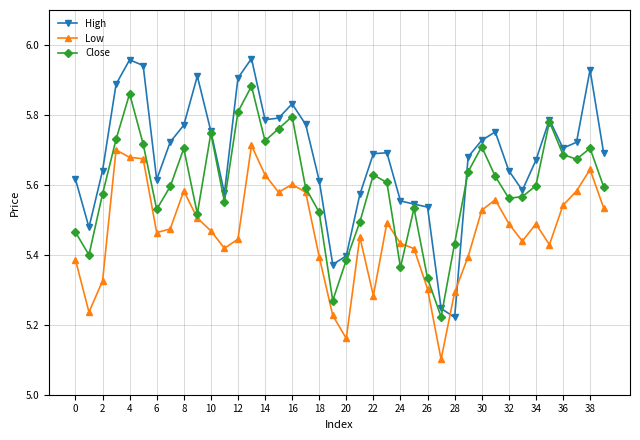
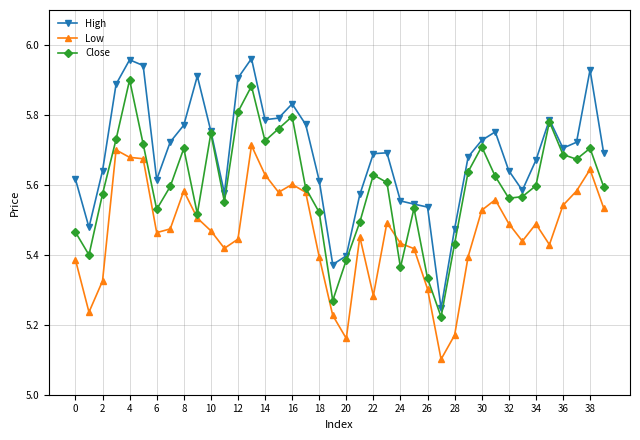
  {
    "High": {
      "0": 5.62,
      "2": 5.64,
      "4": 5.96,
      "6": 5.62,
      "8": 5.77,
      "12": 5.91,
      "14": 5.79,
      "16": 5.83,
      "18": 5.61,
      "20": 5.40,
      "22": 5.69,
      "24": 5.55,
      "26": 5.54,
-     "28": 5.22,
+     "28": 5.47,
      "30": 5.73,
      "32": 5.64,
      "34": 5.67,
      "36": 5.71,
      "38": 5.93
    },
    "Low": {
      "0": 5.39,
      "2": 5.33,
      "4": 5.68,
      "6": 5.46,
      "8": 5.58,
      "10": 5.47,
      "12": 5.44,
      "14": 5.63,
      "16": 5.60,
      "18": 5.39,
      "20": 5.16,
      "22": 5.28,
      "24": 5.43,
      "26": 5.30,
-     "28": 5.29,
+     "28": 5.17,
      "30": 5.53,
      "32": 5.49,
      "34": 5.49,
      "36": 5.54,
      "38": 5.64
    },
    "Close": {
      "0": 5.46,
      "2": 5.57,
-     "4": 5.86,
+     "4": 5.90,
      "6": 5.53,
      "8": 5.70,
      "12": 5.81,
      "14": 5.73,
      "16": 5.80,
      "18": 5.52,
      "20": 5.39,
      "22": 5.63,
      "24": 5.36,
      "26": 5.33,
      "28": 5.43,
      "30": 5.71,
      "32": 5.56,
      "34": 5.60,
      "36": 5.69,
      "38": 5.70
    }
  }
